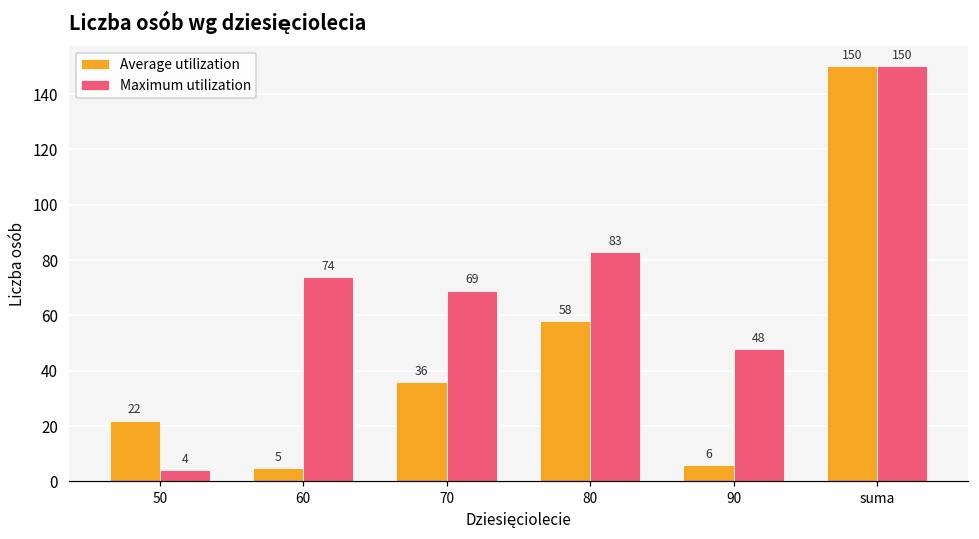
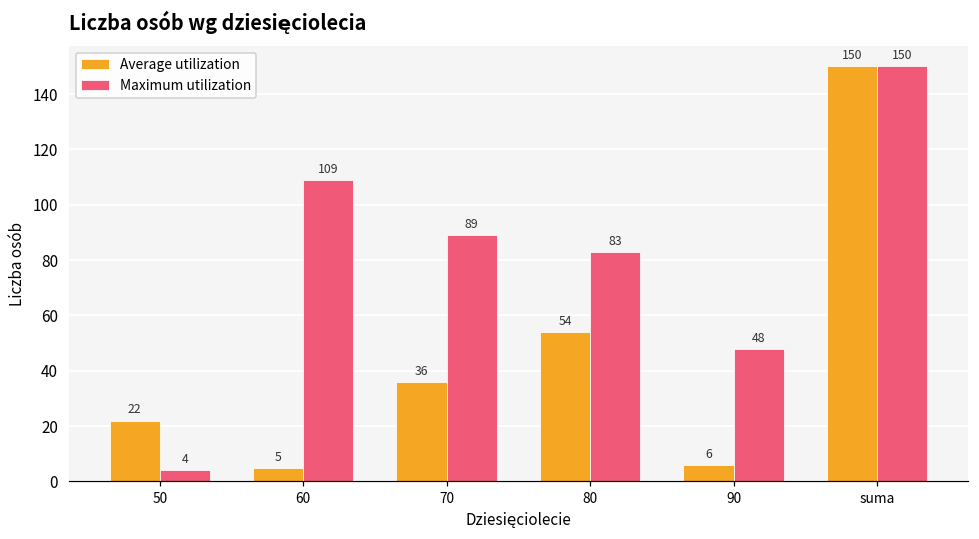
  {
    "Average utilization": {
      "50": 22,
      "60": 5,
      "70": 36,
-     "80": 58,
+     "80": 54,
      "90": 6,
      "suma": 150
    },
    "Maximum utilization": {
      "50": 4,
-     "60": 74,
-     "70": 69,
+     "60": 109,
+     "70": 89,
      "80": 83,
      "90": 48,
      "suma": 150
    }
  }
